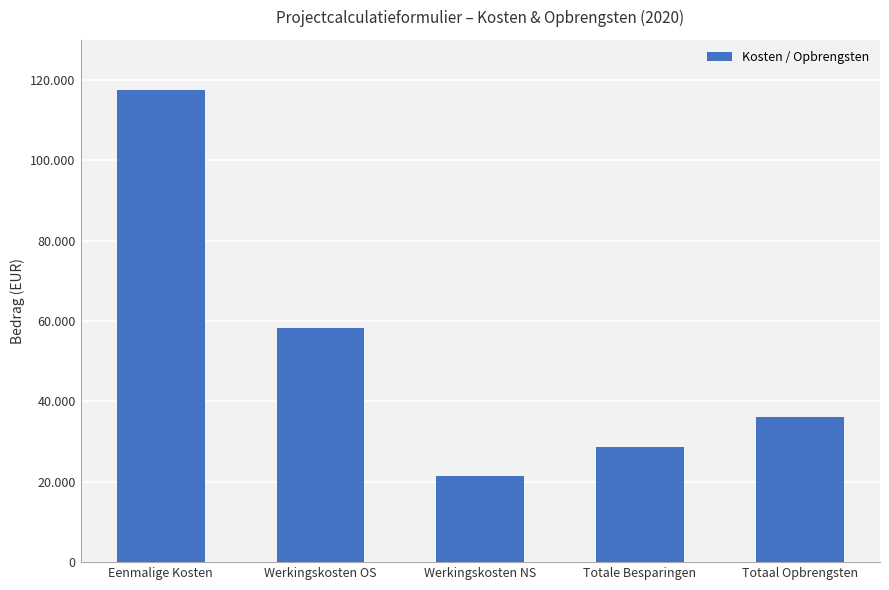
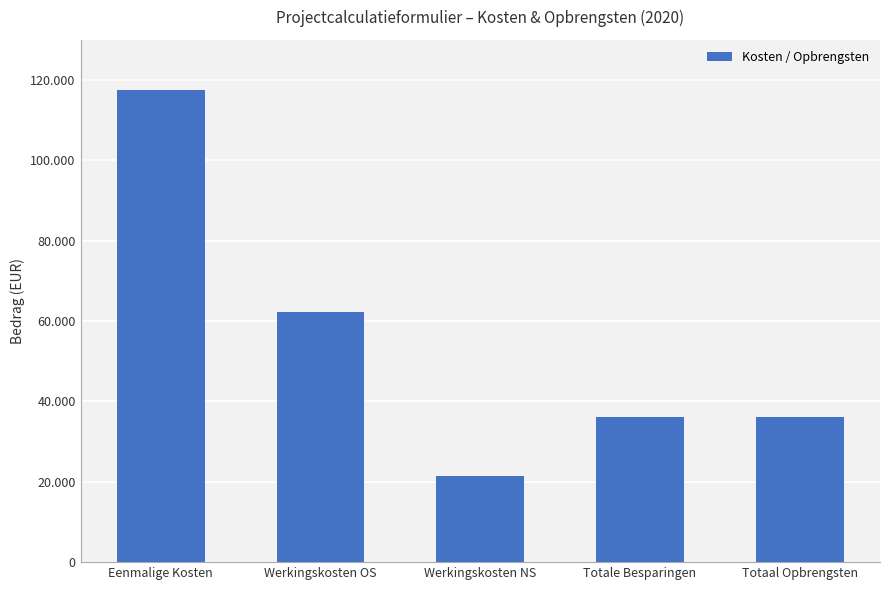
  {
    "Eenmalige Kosten": 118,
-   "Werkingskosten OS": 58,
+   "Werkingskosten OS": 62,
    "Werkingskosten NS": 22,
-   "Totale Besparingen": 29,
+   "Totale Besparingen": 36,
    "Totaal Opbrengsten": 36
  }
